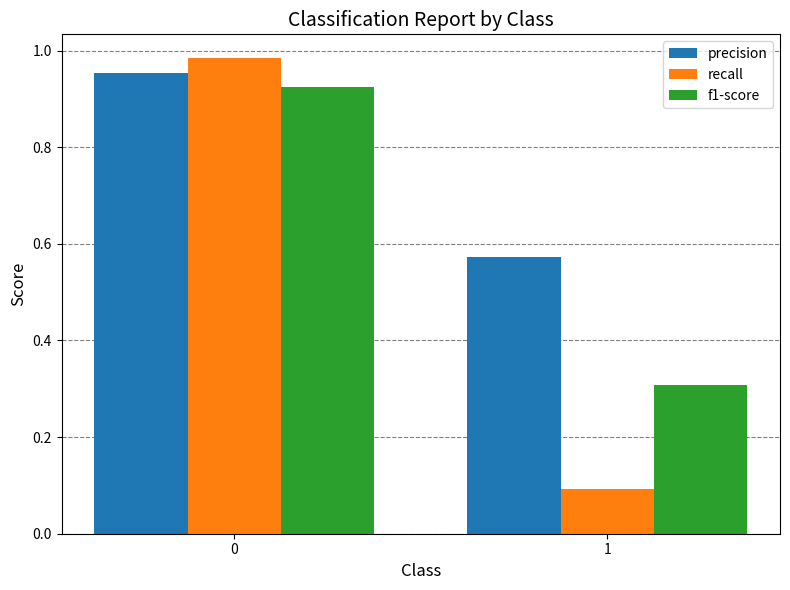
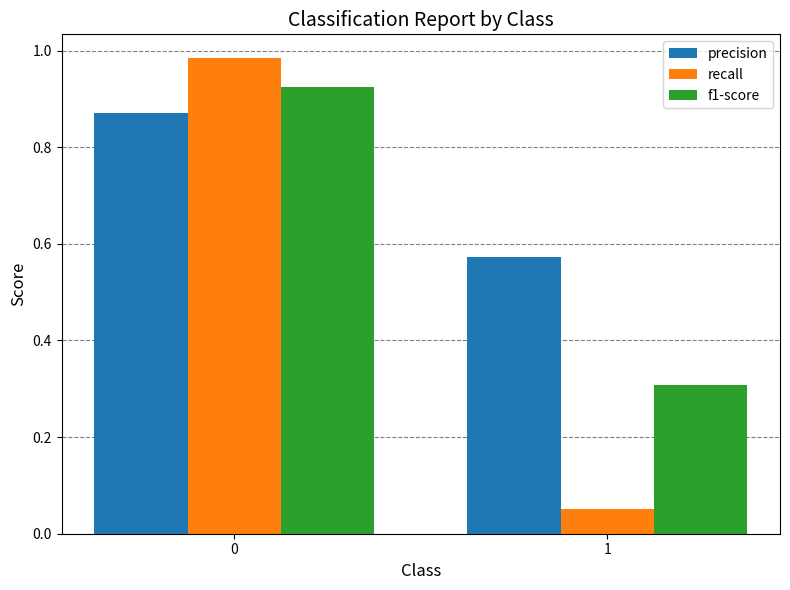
  {
    "precision": {
-     "0": 0.95,
+     "0": 0.87,
      "1": 0.57
    },
    "recall": {
      "0": 0.98,
-     "1": 0.09
+     "1": 0.05
    },
    "f1-score": {
      "0": 0.92,
      "1": 0.31
    }
  }
